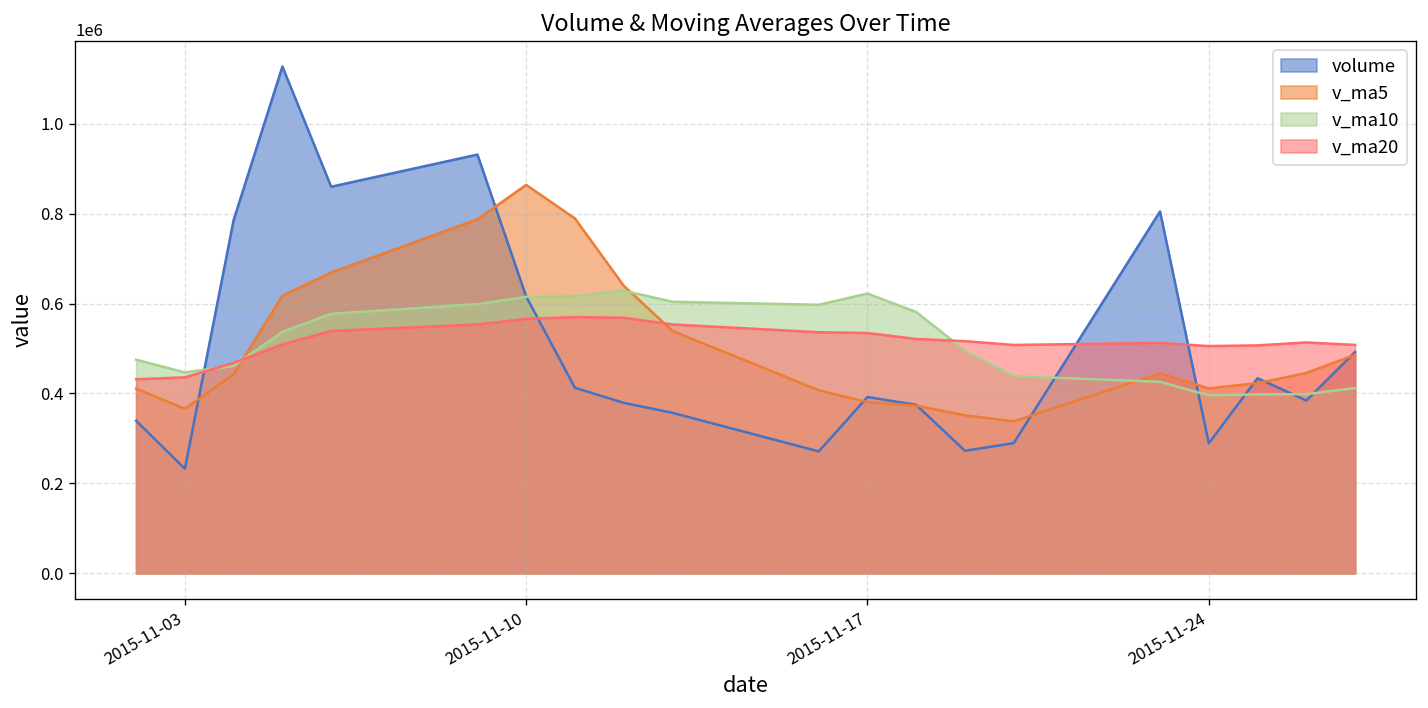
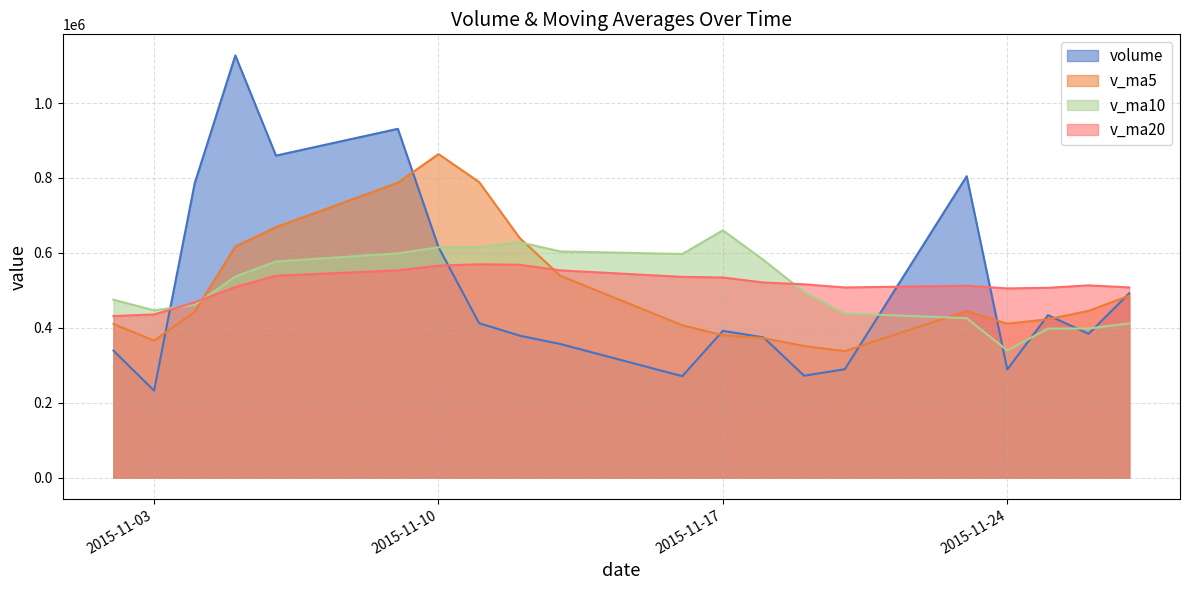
  {
    "volume": {
      "2015-11-03": 230000,
      "2015-11-17": 390000,
      "2015-11-24": 290000
    },
    "v_ma10": {
      "2015-11-03": 450000,
-     "2015-11-17": 620000,
-     "2015-11-24": 400000
+     "2015-11-17": 660000,
+     "2015-11-24": 340000
    }
  }
